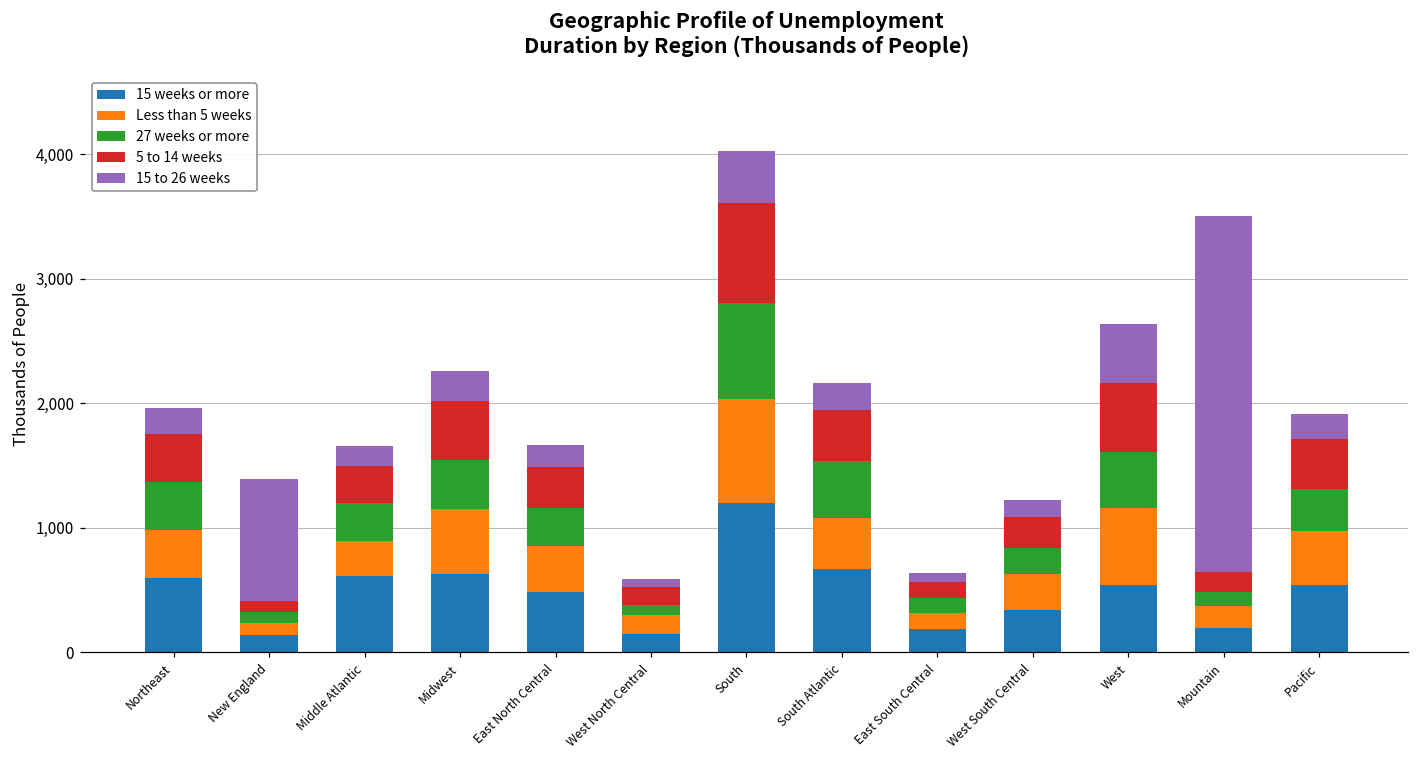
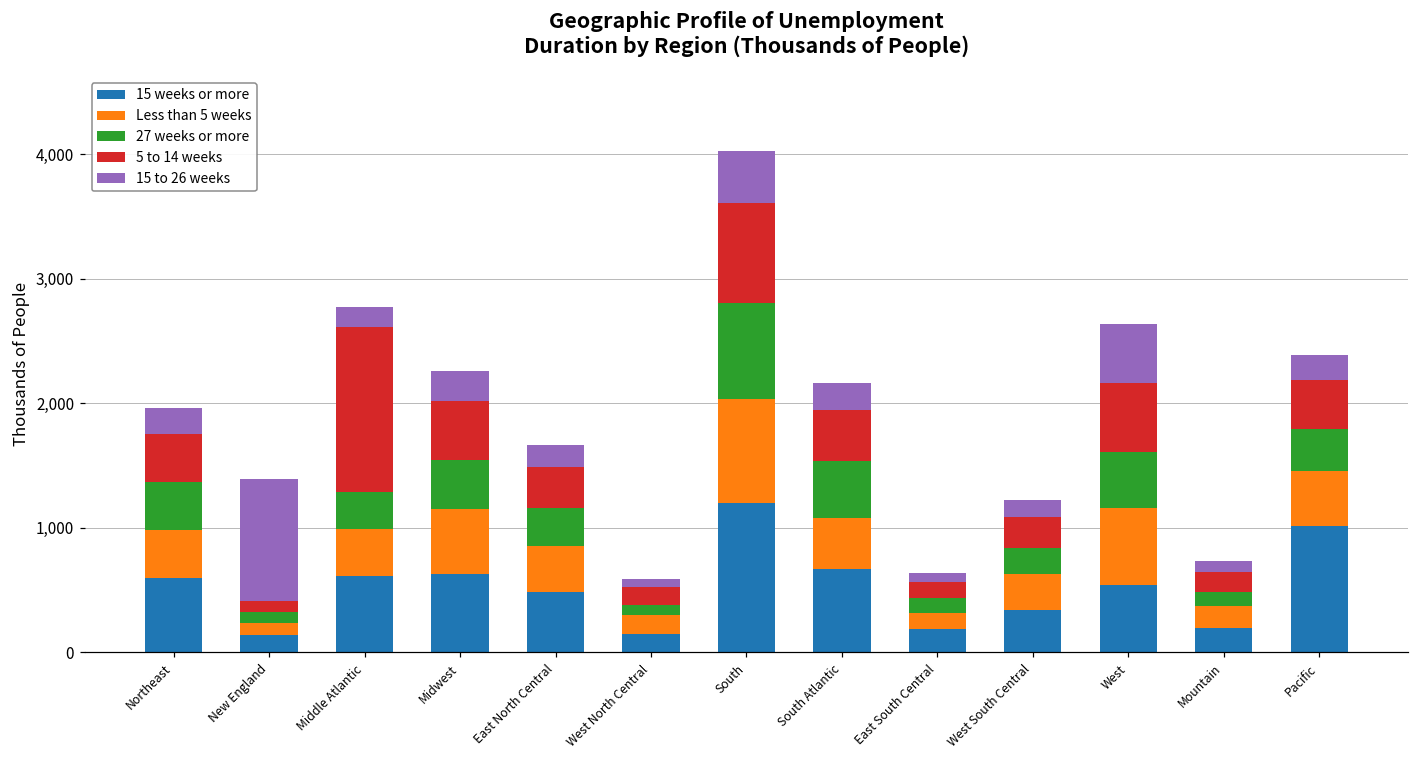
  {
    "15 weeks or more": {
      "Northeast": "600",
      "New England": "140",
      "Middle Atlantic": "610",
      "Midwest": "630",
      "East North Central": "480",
      "West North Central": "150",
      "South": "1,200",
      "South Atlantic": "670",
      "East South Central": "180",
      "West South Central": "340",
      "West": "540",
      "Mountain": "200",
-     "Pacific": "540"
+     "Pacific": "1,010"
    },
    "Less than 5 weeks": {
      "Northeast": "380",
      "New England": "90",
-     "Middle Atlantic": "290",
+     "Middle Atlantic": "380",
      "Midwest": "520",
      "East North Central": "370",
      "West North Central": "150",
      "South": "840",
      "South Atlantic": "410",
      "East South Central": "130",
      "West South Central": "290",
      "West": "620",
      "Mountain": "180",
      "Pacific": "440"
    },
    "27 weeks or more": {
      "Northeast": "390",
      "New England": "90",
      "Middle Atlantic": "300",
      "Midwest": "390",
      "East North Central": "310",
      "West North Central": "80",
      "South": "780",
      "South Atlantic": "450",
      "East South Central": "120",
      "West South Central": "200",
      "West": "450",
      "Mountain": "110",
      "Pacific": "340"
    },
    "5 to 14 weeks": {
      "Northeast": "390",
      "New England": "90",
-     "Middle Atlantic": "300",
+     "Middle Atlantic": "1,320",
      "Midwest": "480",
      "East North Central": "330",
      "West North Central": "150",
      "South": "800",
      "South Atlantic": "410",
      "East South Central": "130",
      "West South Central": "250",
      "West": "560",
      "Mountain": "160",
      "Pacific": "400"
    },
    "15 to 26 weeks": {
      "Northeast": "210",
      "New England": "980",
      "Middle Atlantic": "160",
      "Midwest": "240",
      "East North Central": "180",
      "West North Central": "60",
      "South": "420",
      "South Atlantic": "220",
      "East South Central": "70",
      "West South Central": "140",
      "West": "470",
-     "Mountain": "2,860",
+     "Mountain": "80",
      "Pacific": "200"
    }
  }
